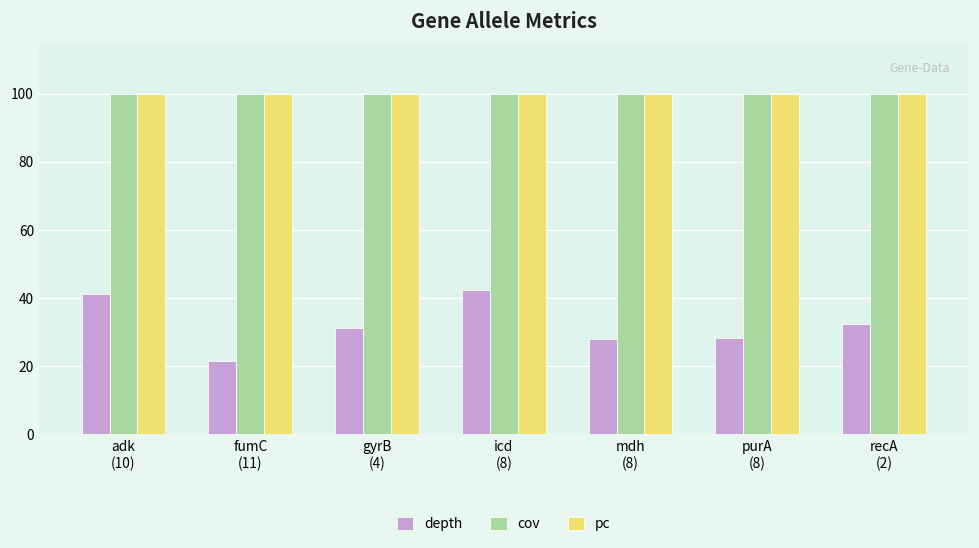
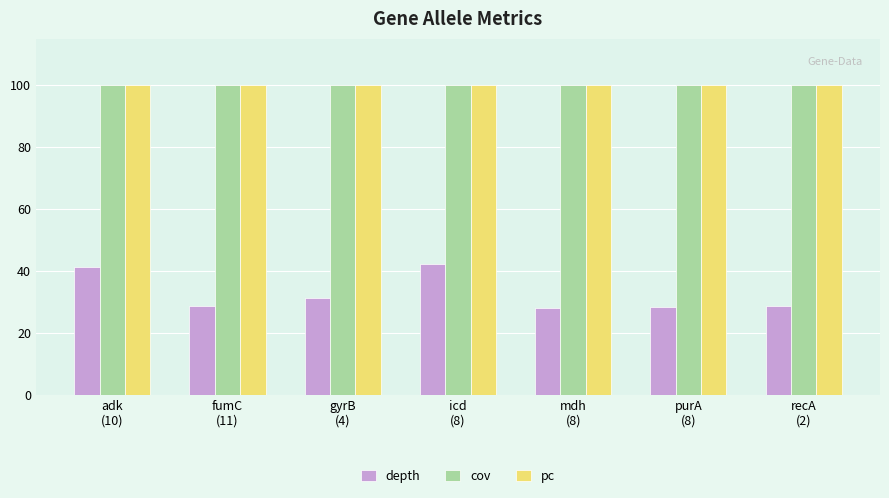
  {
    "depth": {
      "adk (10)": 41,
-     "fumC (11)": 21,
+     "fumC (11)": 29,
      "gyrB (4)": 31,
      "icd (8)": 42,
      "mdh (8)": 28,
      "purA (8)": 28,
-     "recA (2)": 32
+     "recA (2)": 29
    },
    "cov": {
      "adk (10)": 100,
      "fumC (11)": 100,
      "gyrB (4)": 100,
      "icd (8)": 100,
      "mdh (8)": 100,
      "purA (8)": 100,
      "recA (2)": 100
    },
    "pc": {
      "adk (10)": 100,
      "fumC (11)": 100,
      "gyrB (4)": 100,
      "icd (8)": 100,
      "mdh (8)": 100,
      "purA (8)": 100,
      "recA (2)": 100
    }
  }
